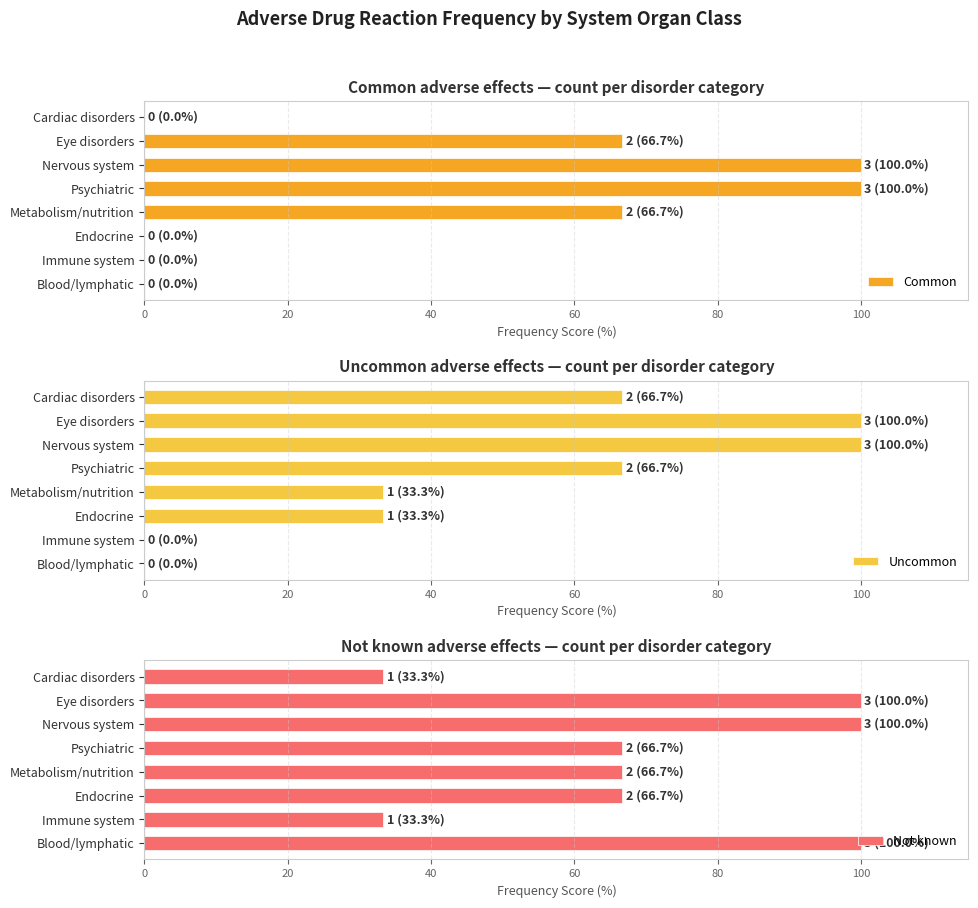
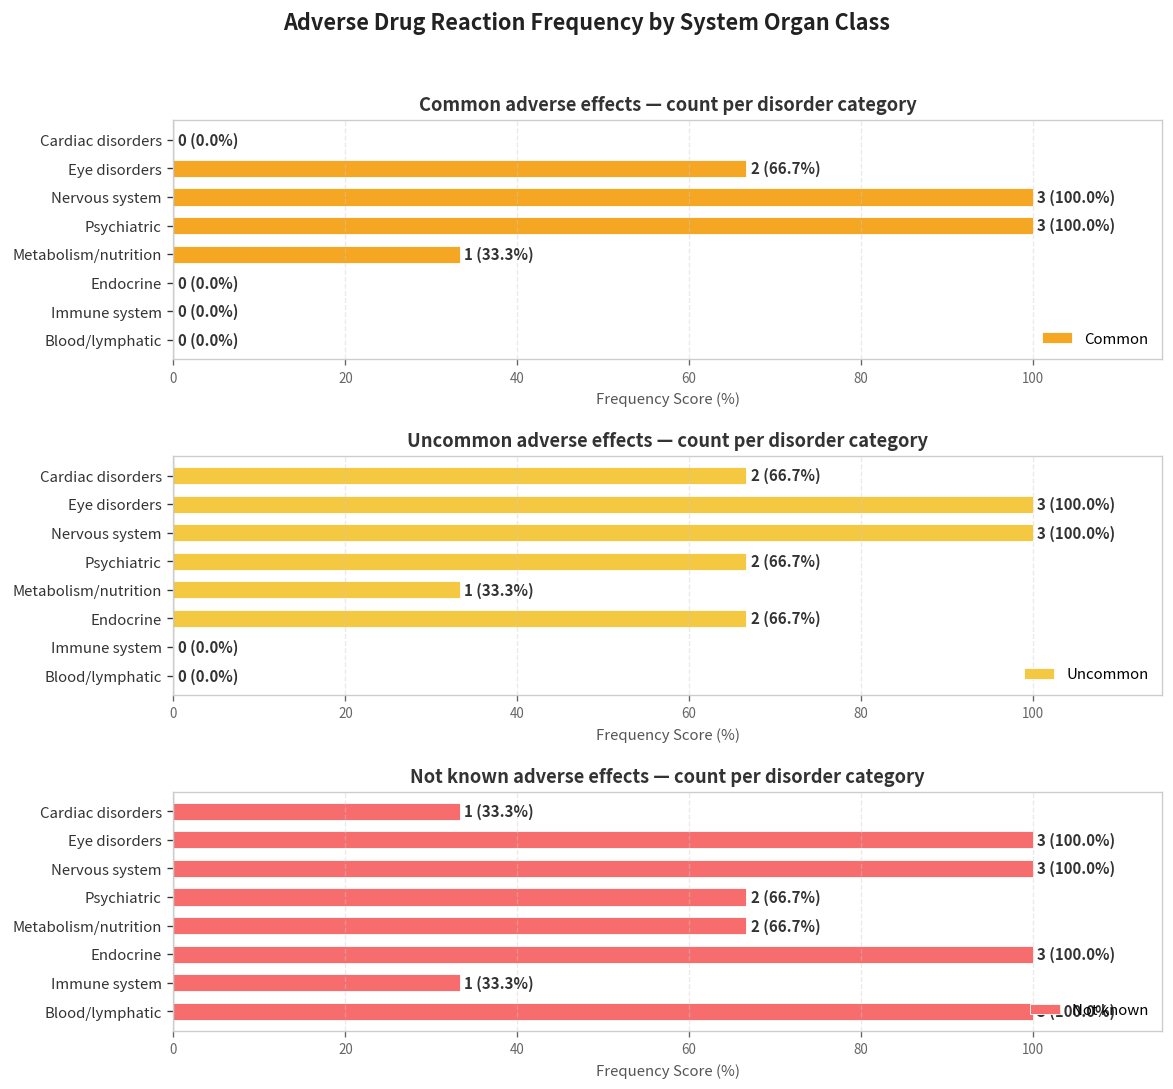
  {
    "Common adverse effects — count per disorder category": {
      "Cardiac disorders": "0",
      "Eye disorders": "(66.7%)",
      "Nervous system": "(100.0%)",
      "Psychiatric": "(100.0%)",
-     "Metabolism/nutrition": "2 (66.7%)",
+     "Metabolism/nutrition": "1 (33.3%)",
      "Endocrine": "0",
      "Immune system": "0",
      "Blood/lymphatic": "0"
    },
    "Uncommon adverse effects — count per disorder category": {
      "Cardiac disorders": "(66.7%)",
      "Eye disorders": "(100.0%)",
      "Nervous system": "(100.0%)",
      "Psychiatric": "(66.7%)",
      "Metabolism/nutrition": "(33.3%)",
-     "Endocrine": "1 (33.3%)",
+     "Endocrine": "2 (66.7%)",
      "Immune system": "0",
      "Blood/lymphatic": "0"
    },
    "Not known adverse effects — count per disorder category": {
      "Cardiac disorders": "(33.3%)",
      "Eye disorders": "(100.0%)",
      "Nervous system": "(100.0%)",
      "Psychiatric": "(66.7%)",
      "Metabolism/nutrition": "(66.7%)",
-     "Endocrine": "2 (66.7%)",
+     "Endocrine": "3 (100.0%)",
      "Immune system": "(33.3%)",
      "Blood/lymphatic": "(100.0%)"
    }
  }
